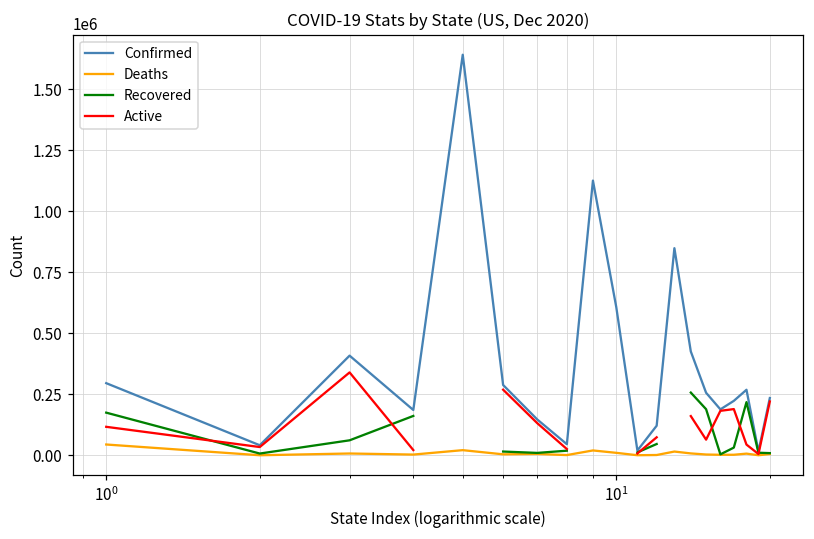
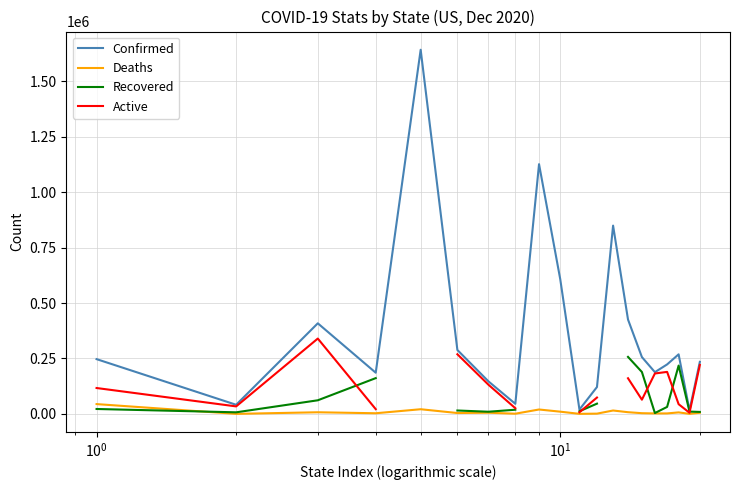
  {
    "Confirmed": {
-     "10^0": 300000,
+     "10^0": 250000,
      "10^1": 610000
    },
    "Deaths": {
      "10^0": 40000,
      "10^1": 10000
    },
    "Recovered": {
-     "10^0": 170000
+     "10^0": 20000
    },
    "Active": {
      "10^0": 120000
    }
  }
